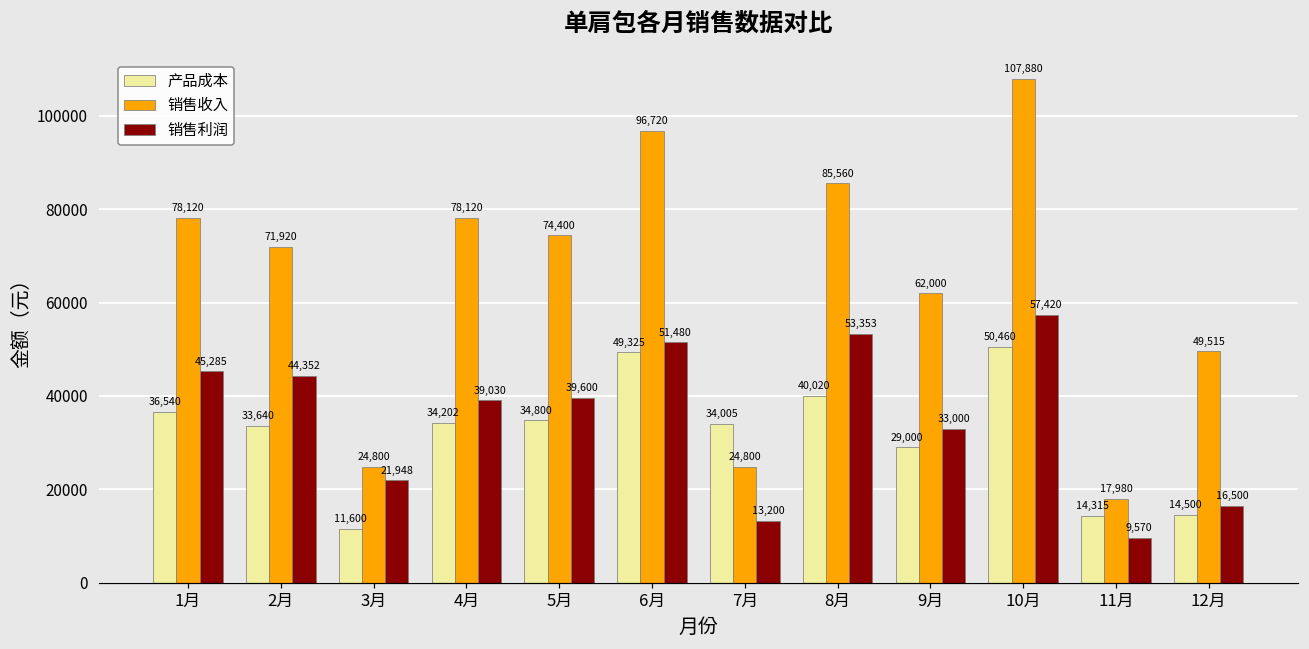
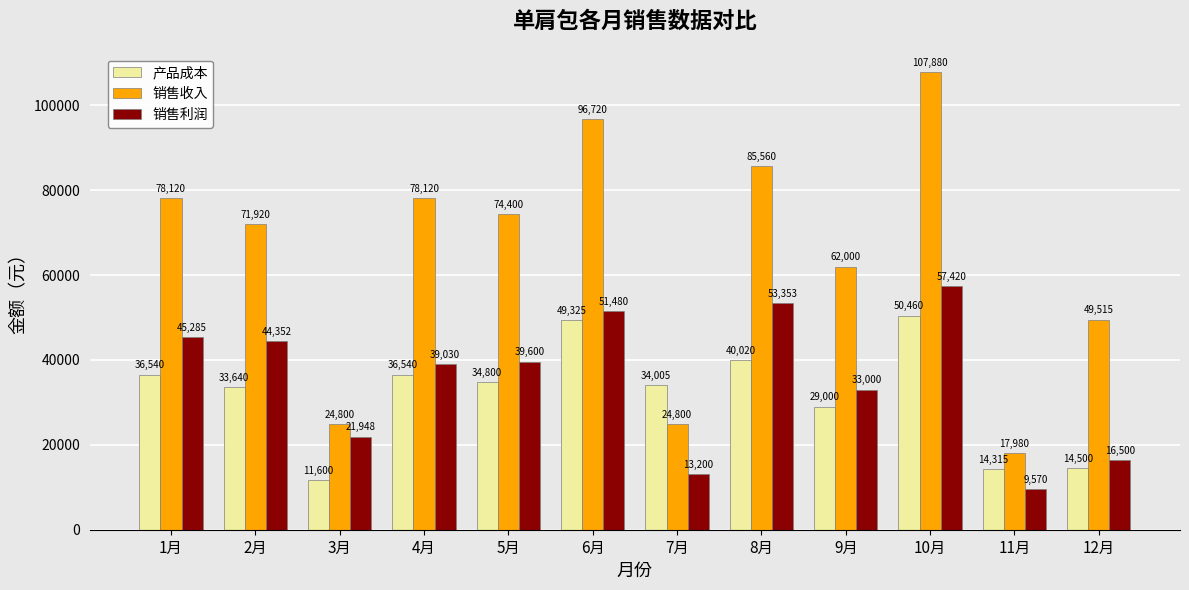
  {
    "产品成本": {
      "1月": "36,540",
      "2月": "33,640",
      "3月": "11,600",
-     "4月": "34,202",
+     "4月": "36,540",
      "5月": "34,800",
      "6月": "49,325",
      "7月": "34,005",
      "8月": "40,020",
      "9月": "29,000",
      "10月": "50,460",
      "11月": "14,315",
      "12月": "14,500"
    },
    "销售收入": {
      "1月": "78,120",
      "2月": "71,920",
      "3月": "24,800",
      "4月": "78,120",
      "5月": "74,400",
      "6月": "96,720",
      "7月": "24,800",
      "8月": "85,560",
      "9月": "62,000",
      "10月": "107,880",
      "11月": "17,980",
      "12月": "49,515"
    },
    "销售利润": {
      "1月": "45,285",
      "2月": "44,352",
      "3月": "21,948",
      "4月": "39,030",
      "5月": "39,600",
      "6月": "51,480",
      "7月": "13,200",
      "8月": "53,353",
      "9月": "33,000",
      "10月": "57,420",
      "11月": "9,570",
      "12月": "16,500"
    }
  }
